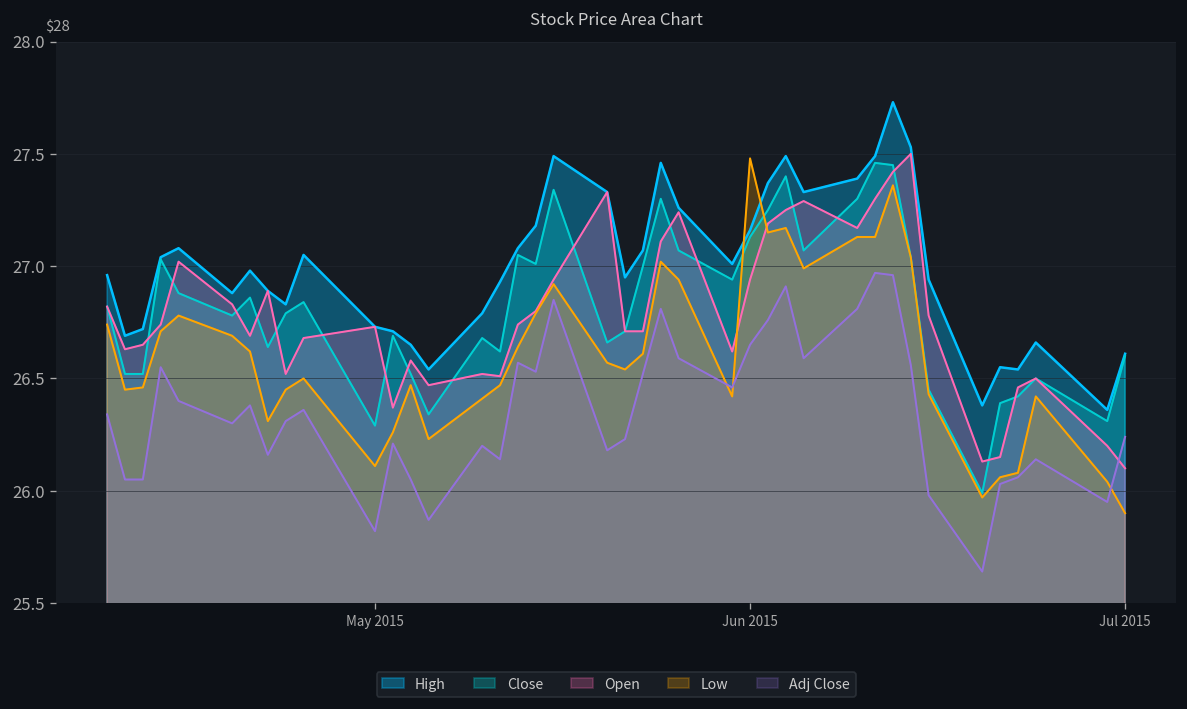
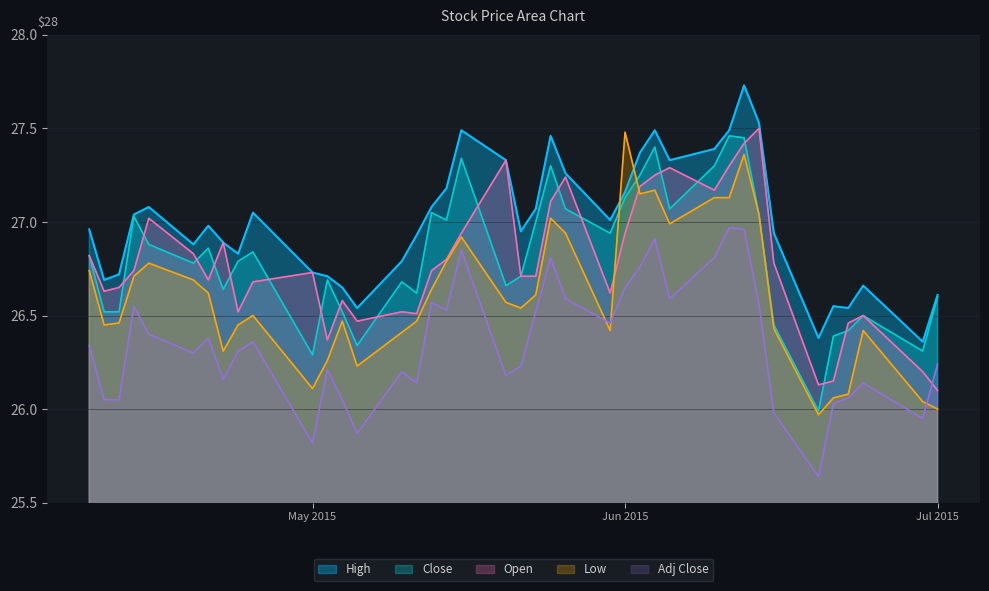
  {
    "Low": {
      "May 2015": 26.1,
      "Jun 2015": 27.48,
-     "Jul 2015": 25.9
+     "Jul 2015": 26.0
    }
  }
